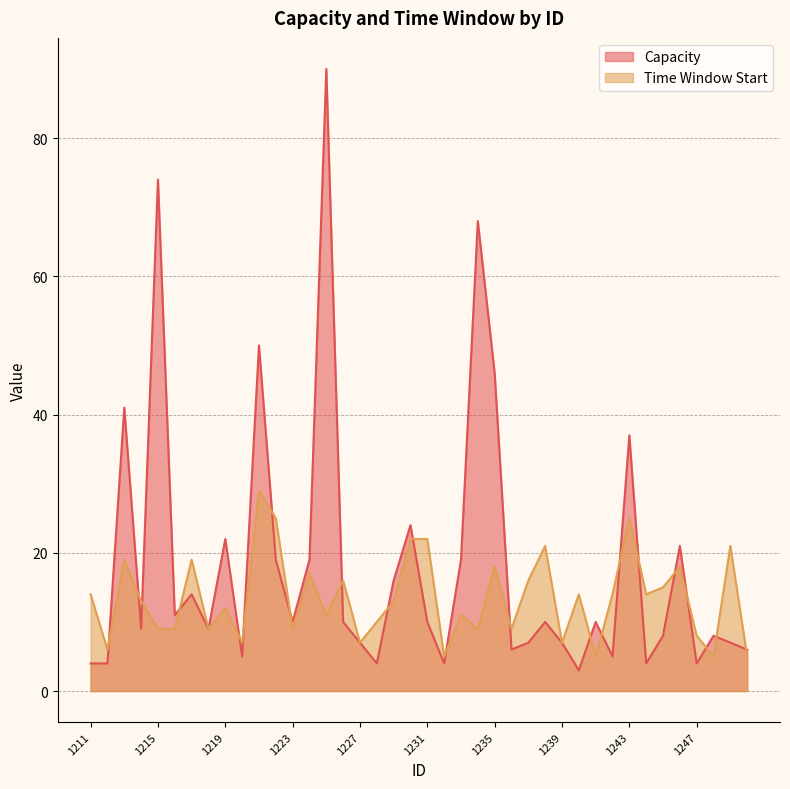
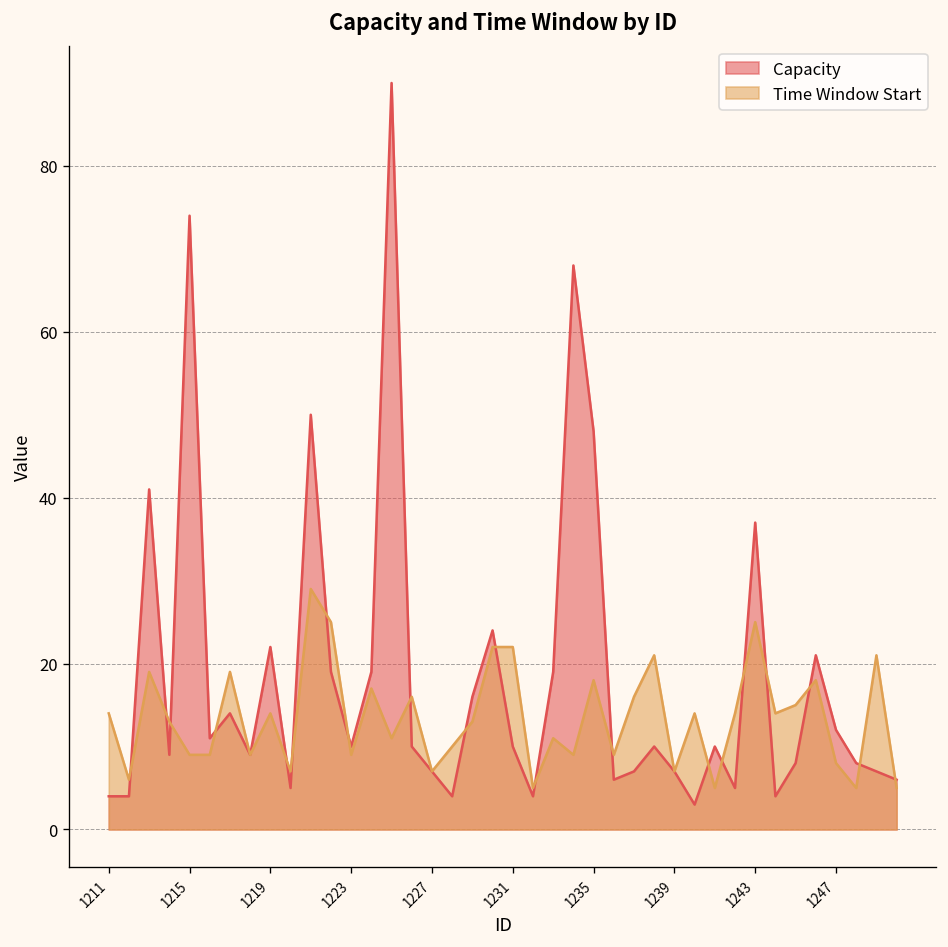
  {
    "Capacity": {
      "1211": 4,
      "1215": 74,
      "1219": 22,
      "1223": 10,
      "1231": 10,
-     "1235": 46,
+     "1235": 48,
      "1243": 37,
-     "1247": 4
+     "1247": 12
    },
    "Time Window Start": {
      "1211": 14,
      "1215": 9,
-     "1219": 12,
+     "1219": 14,
      "1223": 9,
      "1231": 22,
      "1235": 18,
      "1243": 25,
      "1247": 8
    }
  }
